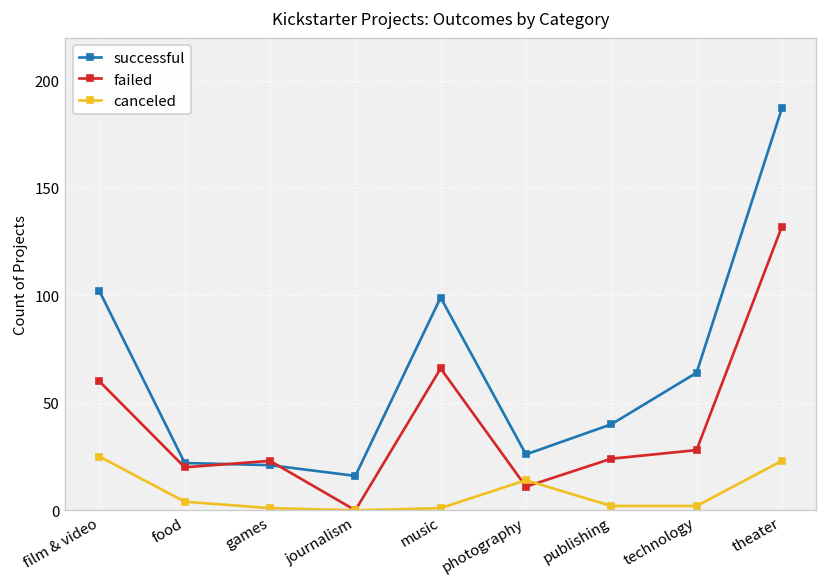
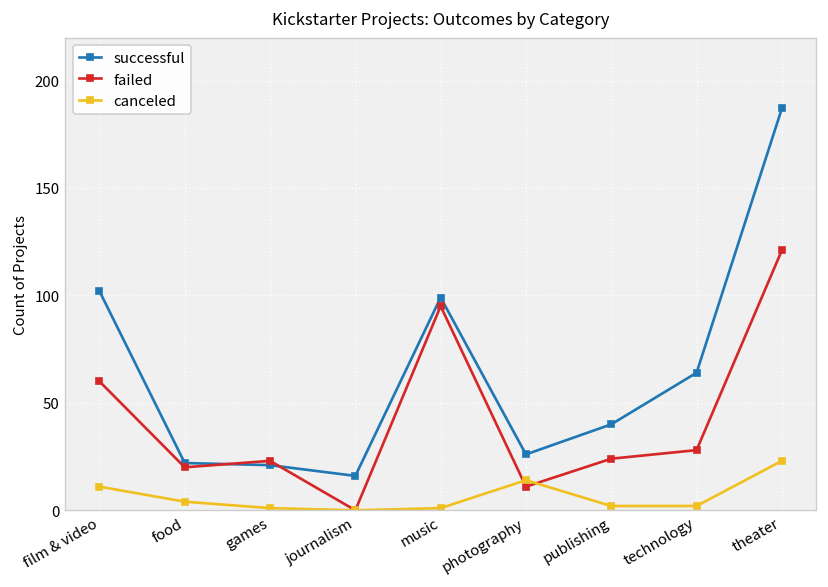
  {
    "successful": {
      "film & video": 102,
      "food": 22,
      "games": 21,
      "journalism": 16,
      "music": 99,
      "photography": 26,
      "publishing": 40,
      "technology": 64,
      "theater": 187
    },
    "failed": {
      "film & video": 60,
      "food": 20,
      "games": 23,
-     "music": 66,
+     "music": 95,
      "photography": 11,
      "publishing": 24,
      "technology": 28,
-     "theater": 132
+     "theater": 121
    },
    "canceled": {
-     "film & video": 25,
+     "film & video": 11,
      "food": 4,
      "games": 1,
      "music": 1,
      "photography": 14,
      "publishing": 2,
      "technology": 2,
      "theater": 23
    }
  }
